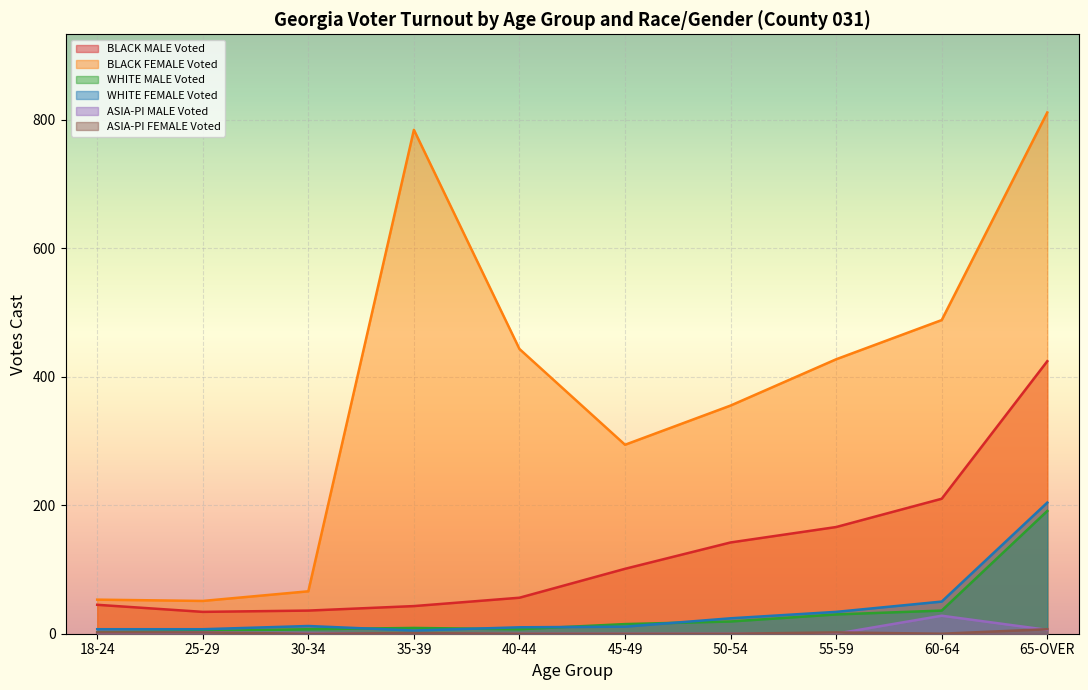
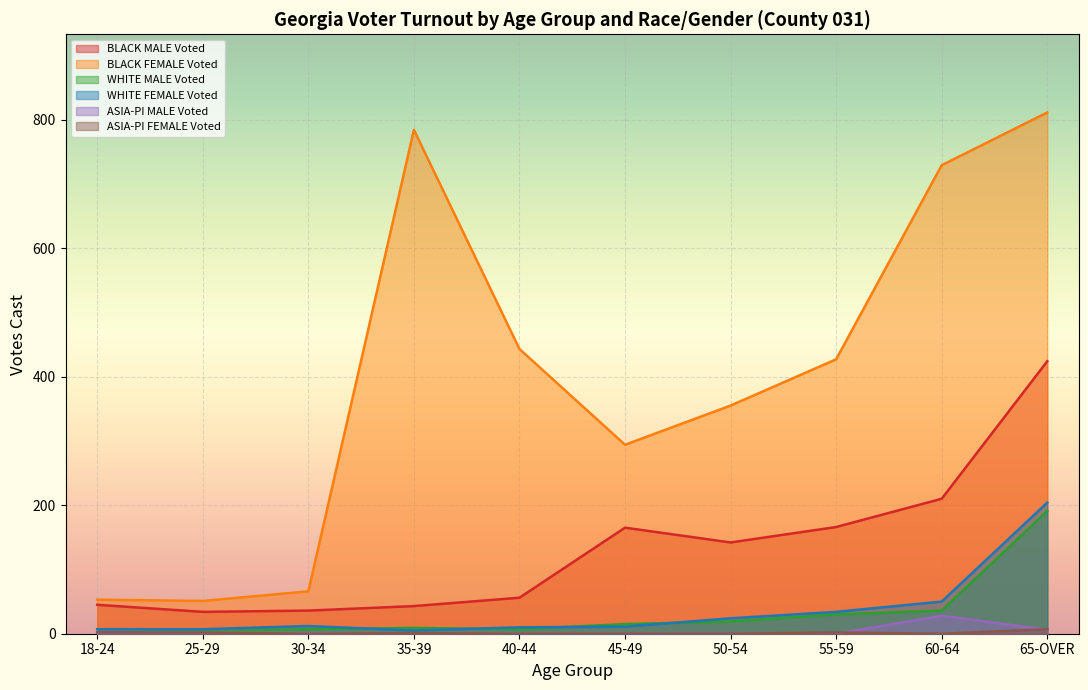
  {
    "BLACK MALE Voted": {
      "18-24": 50,
      "25-29": 30,
      "30-34": 40,
      "35-39": 40,
      "40-44": 60,
-     "45-49": 100,
+     "45-49": 170,
      "50-54": 140,
      "55-59": 170,
      "60-64": 210,
      "65-OVER": 420
    },
    "BLACK FEMALE Voted": {
      "18-24": 50,
      "25-29": 50,
      "30-34": 70,
      "35-39": 780,
      "40-44": 440,
      "45-49": 290,
      "50-54": 360,
      "55-59": 430,
-     "60-64": 490,
+     "60-64": 730,
      "65-OVER": 810
    },
    "WHITE MALE Voted": {
      "30-34": 10,
      "35-39": 10,
      "45-49": 20,
      "50-54": 20,
      "60-64": 40,
      "65-OVER": 190
    },
    "WHITE FEMALE Voted": {
      "18-24": 10,
      "30-34": 10,
      "35-39": 10,
      "45-49": 10,
      "50-54": 20,
      "60-64": 50,
      "65-OVER": 200
    },
    "ASIA-PI MALE Voted": {
      "60-64": 30
    },
    "ASIA-PI FEMALE Voted": {
      "60-64": 0
    }
  }
